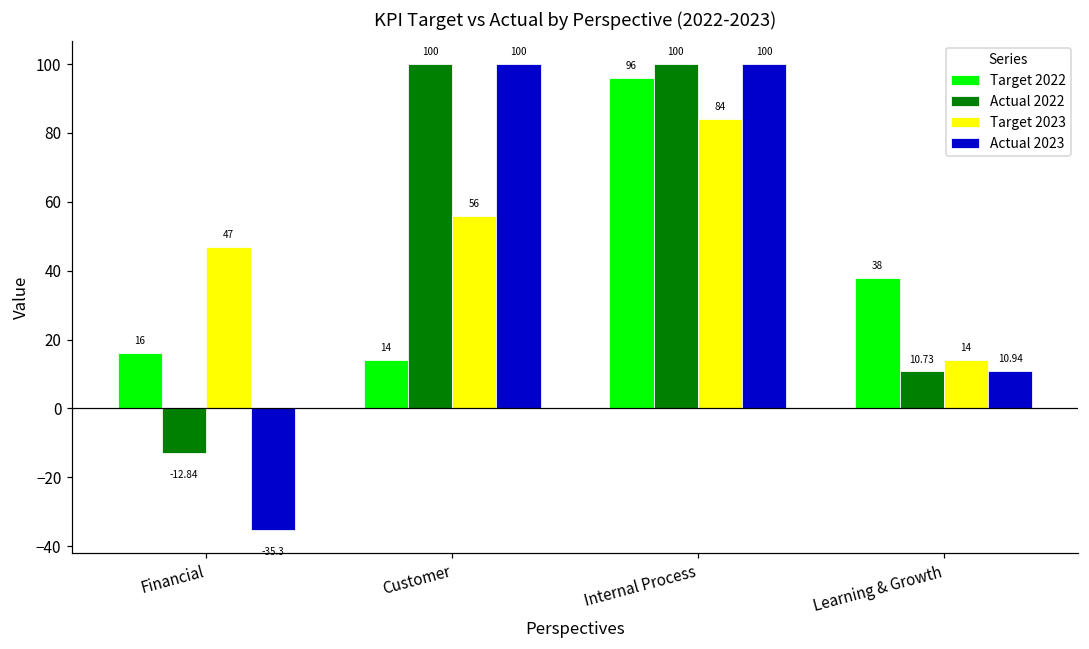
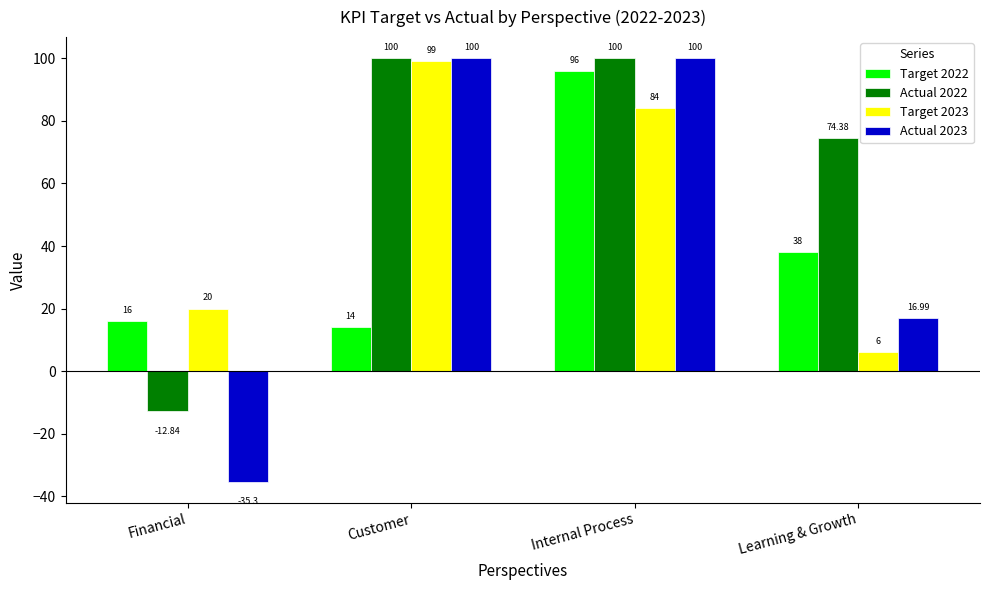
  {
    "Target 2022": {
      "Financial": 16,
      "Customer": 14,
      "Internal Process": 96,
      "Learning & Growth": 38
    },
    "Actual 2022": {
      "Financial": -12.84,
      "Customer": 100,
      "Internal Process": 100,
-     "Learning & Growth": 10.73
+     "Learning & Growth": 74.38
    },
    "Target 2023": {
-     "Financial": 47,
-     "Customer": 56,
+     "Financial": 20,
+     "Customer": 99,
      "Internal Process": 84,
-     "Learning & Growth": 14
+     "Learning & Growth": 6
    },
    "Actual 2023": {
      "Financial": -35.3,
      "Customer": 100,
      "Internal Process": 100,
-     "Learning & Growth": 10.94
+     "Learning & Growth": 16.99
    }
  }
